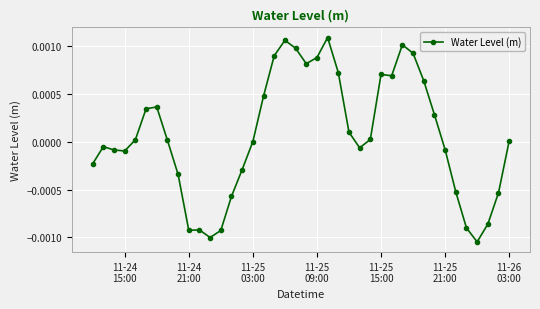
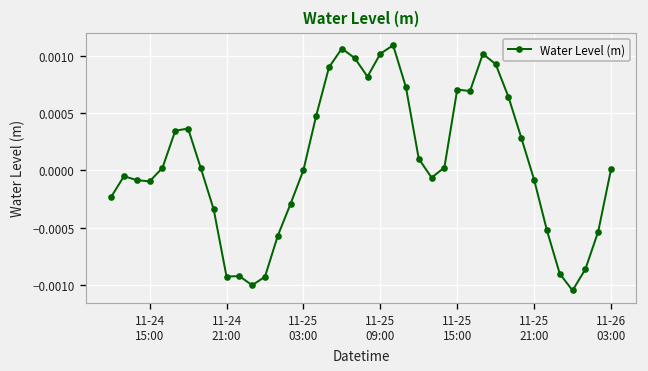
  {
    "11-24 15:00": -0.0001,
    "11-24 21:00": -0.0009,
    "11-25 03:00": 0.0000,
-   "11-25 09:00": 0.0009,
+   "11-25 09:00": 0.0010,
    "11-25 15:00": 0.0007,
    "11-25 21:00": -0.0001,
    "11-26 03:00": 0.0000
  }
